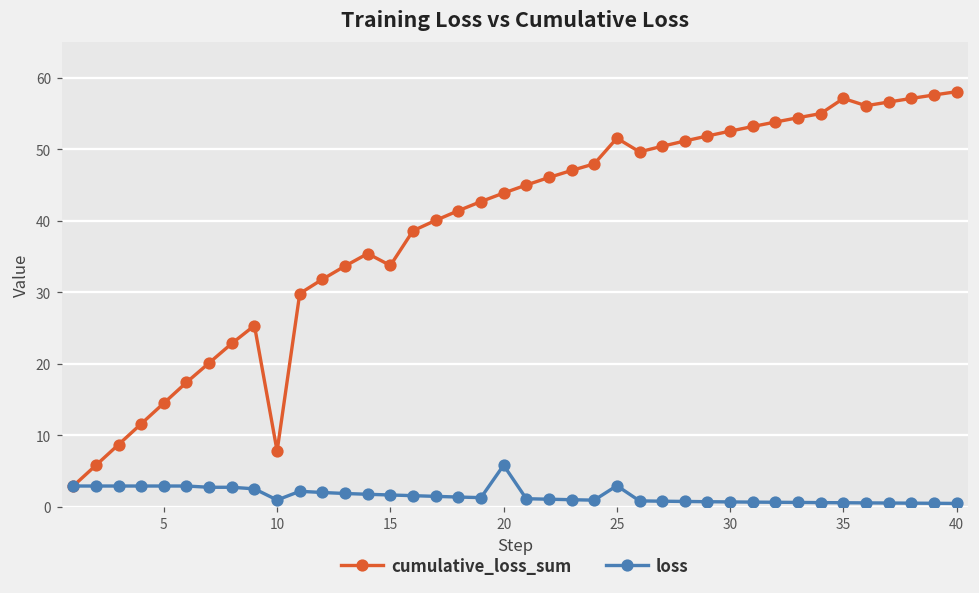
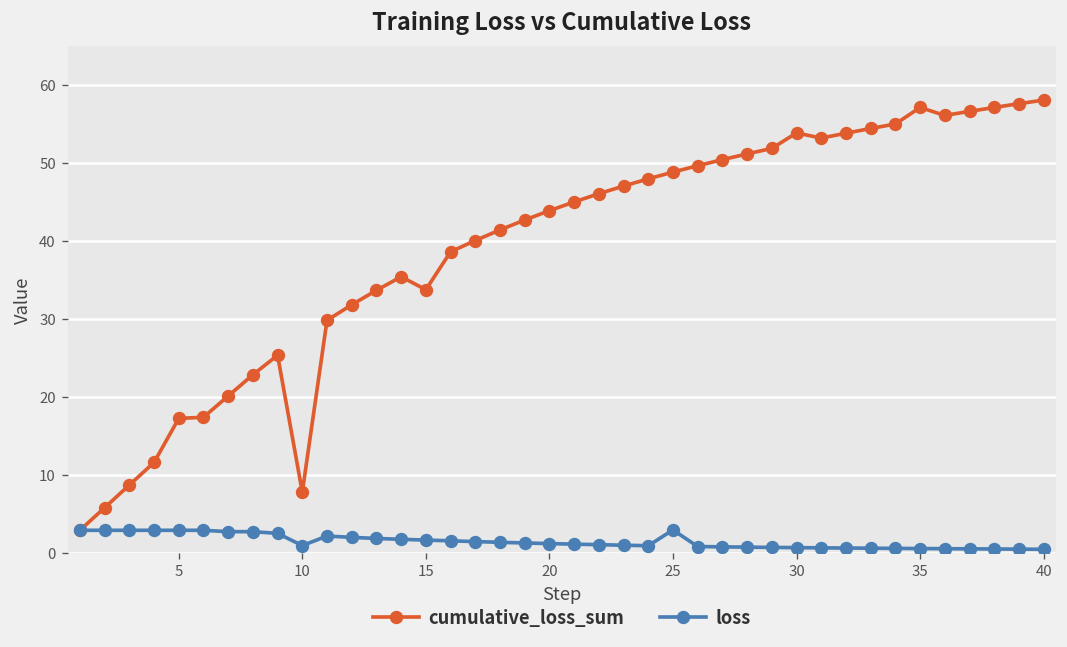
  {
    "cumulative_loss_sum": {
-     "5": 14,
+     "5": 17,
      "10": 8,
      "15": 34,
      "20": 44,
-     "25": 52,
-     "30": 53,
+     "25": 49,
+     "30": 54,
      "35": 57,
      "40": 58
    },
    "loss": {
      "5": 3,
      "10": 1,
      "15": 2,
-     "20": 6,
+     "20": 1,
      "25": 3,
      "30": 1,
      "35": 1,
      "40": 0
    }
  }
